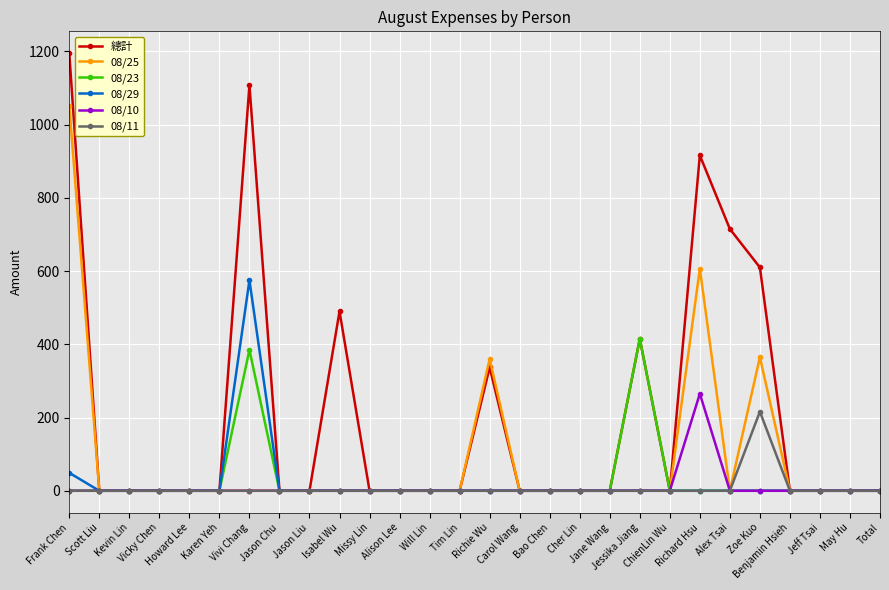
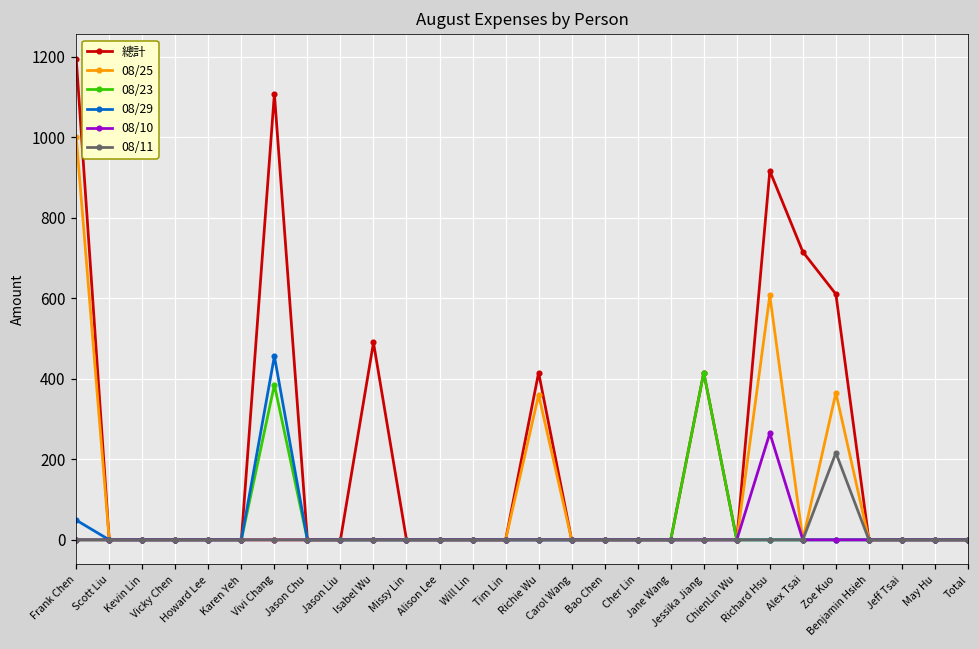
  {
    "總計": {
      "Frank Chen": 1200,
      "Vivi Chang": 1110,
      "Isabel Wu": 490,
-     "Richie Wu": 340,
+     "Richie Wu": 420,
      "Richard Hsu": 920,
      "Alex Tsai": 720,
      "Zoe Kuo": 610
    },
    "08/25": {
-     "Frank Chen": 1050,
+     "Frank Chen": 1000,
      "Richie Wu": 360,
      "Richard Hsu": 610,
      "Zoe Kuo": 370
    },
    "08/23": {
      "Vivi Chang": 390
    },
    "08/29": {
      "Frank Chen": 50,
-     "Vivi Chang": 580
+     "Vivi Chang": 460
    },
    "08/10": {
      "Richard Hsu": 270
    },
    "08/11": {
      "Zoe Kuo": 220
    }
  }
